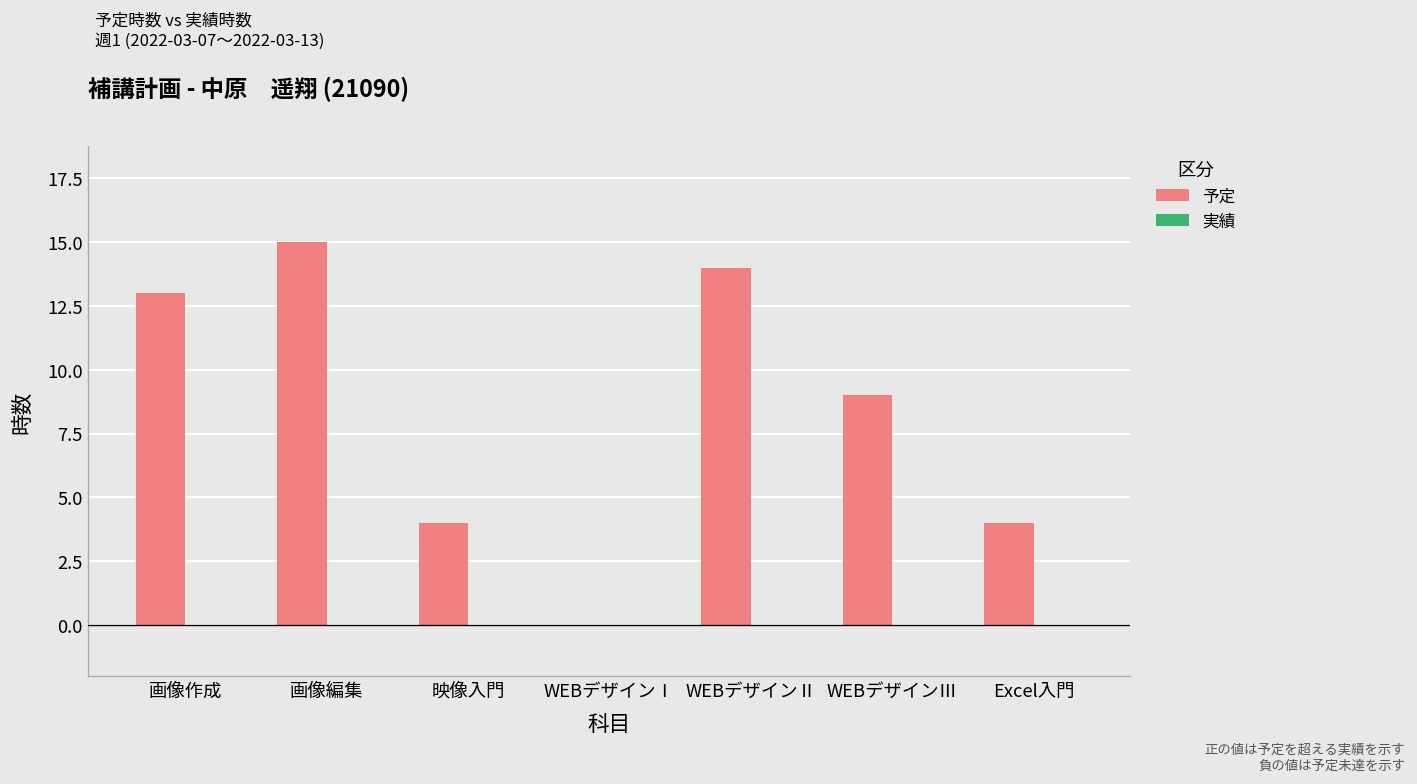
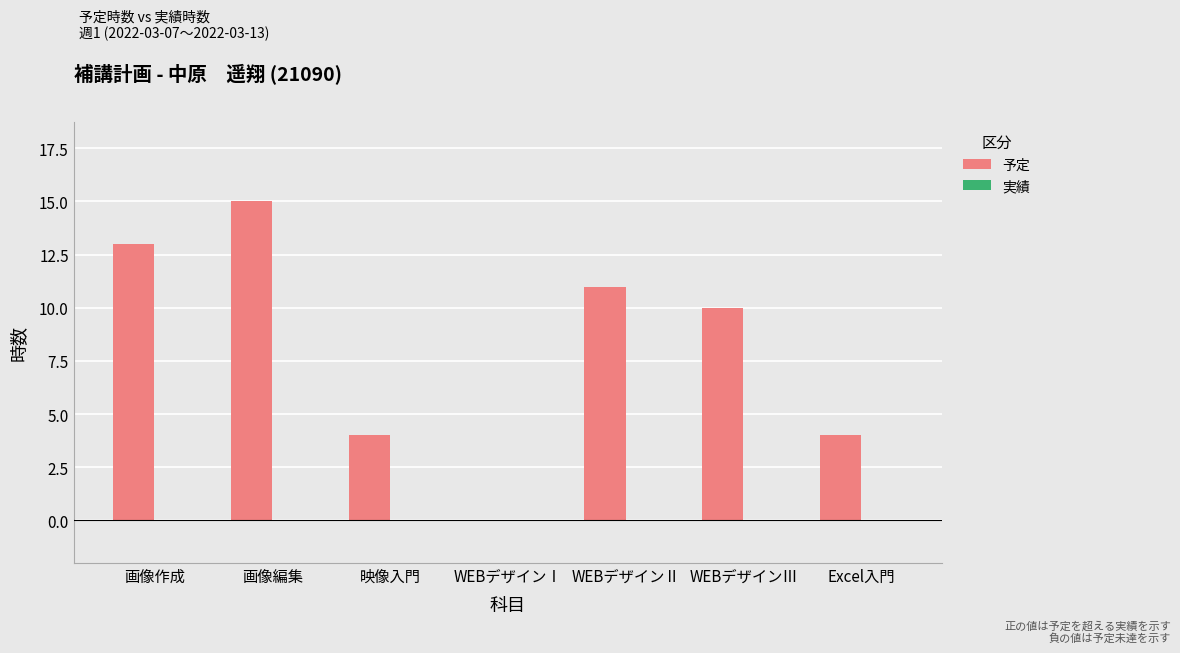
  {
    "予定": {
      "画像作成": 13,
      "画像編集": 15,
      "映像入門": 4,
      "WEBデザインⅠ": 0,
-     "WEBデザインⅡ": 14,
-     "WEBデザインⅢ": 9,
+     "WEBデザインⅡ": 11,
+     "WEBデザインⅢ": 10,
      "Excel入門": 4
    },
    "実績": {
      "画像作成": 0,
      "画像編集": 0,
      "映像入門": 0,
      "WEBデザインⅠ": 0,
      "WEBデザインⅡ": 0,
      "WEBデザインⅢ": 0,
      "Excel入門": 0
    }
  }
